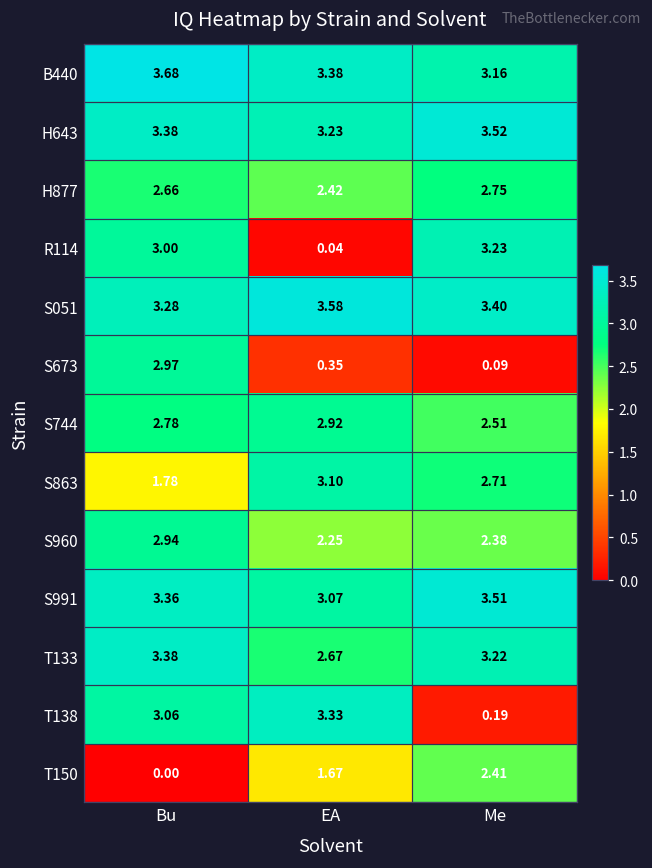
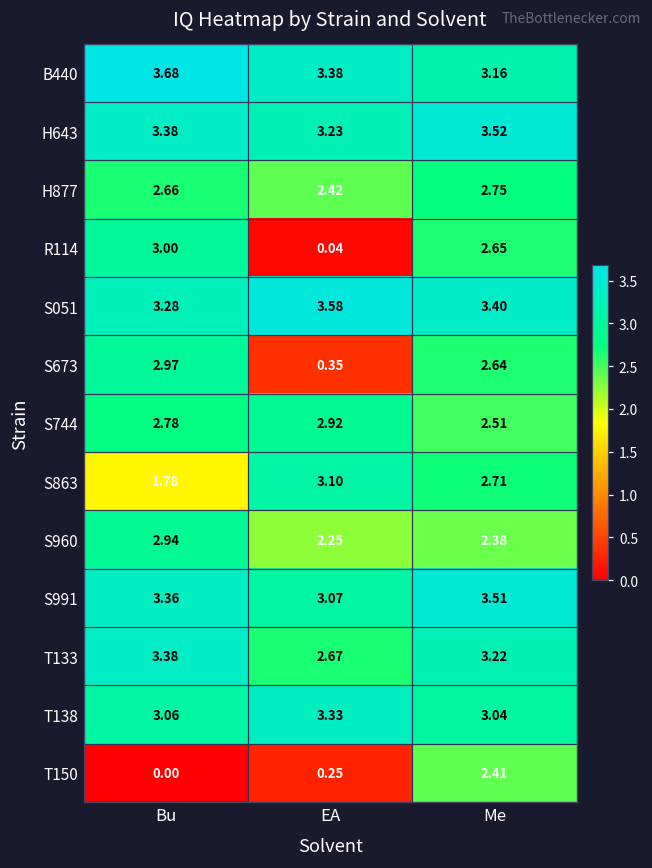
  {
    "B440": {
      "Bu": 3.68,
      "EA": 3.38,
      "Me": 3.16
    },
    "H643": {
      "Bu": 3.38,
      "EA": 3.23,
      "Me": 3.52
    },
    "H877": {
      "Bu": 2.66,
      "EA": 2.42,
      "Me": 2.75
    },
    "R114": {
      "Bu": 3.00,
      "EA": 0.04,
-     "Me": 3.23
+     "Me": 2.65
    },
    "S051": {
      "Bu": 3.28,
      "EA": 3.58,
      "Me": 3.40
    },
    "S673": {
      "Bu": 2.97,
      "EA": 0.35,
-     "Me": 0.09
+     "Me": 2.64
    },
    "S744": {
      "Bu": 2.78,
      "EA": 2.92,
      "Me": 2.51
    },
    "S863": {
      "Bu": 1.78,
      "EA": 3.10,
      "Me": 2.71
    },
    "S960": {
      "Bu": 2.94,
      "EA": 2.25,
      "Me": 2.38
    },
    "S991": {
      "Bu": 3.36,
      "EA": 3.07,
      "Me": 3.51
    },
    "T133": {
      "Bu": 3.38,
      "EA": 2.67,
      "Me": 3.22
    },
    "T138": {
      "Bu": 3.06,
      "EA": 3.33,
-     "Me": 0.19
+     "Me": 3.04
    },
    "T150": {
      "Bu": 0.00,
-     "EA": 1.67,
+     "EA": 0.25,
      "Me": 2.41
    }
  }
